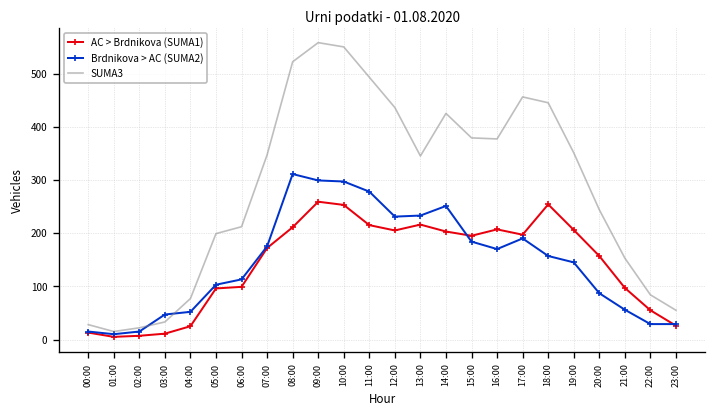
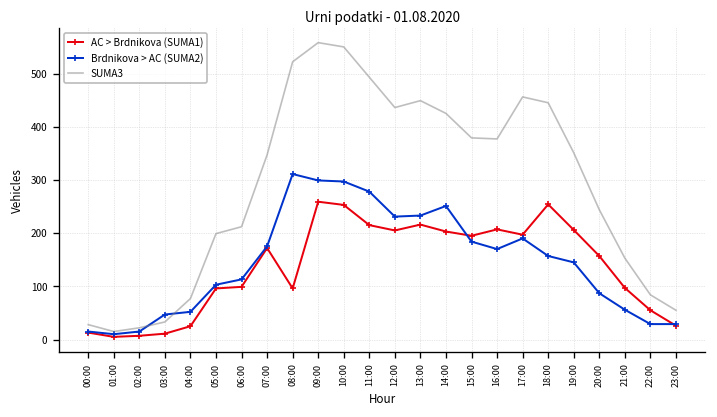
  {
    "AC > Brdnikova (SUMA1)": {
      "02:00": 10,
      "03:00": 10,
      "04:00": 30,
      "05:00": 100,
      "06:00": 100,
-     "08:00": 210,
+     "08:00": 100,
      "09:00": 260,
      "10:00": 250,
      "11:00": 220,
      "12:00": 210,
      "13:00": 220,
      "14:00": 200,
      "15:00": 200,
      "16:00": 210,
      "17:00": 200,
      "18:00": 250,
      "19:00": 210,
      "20:00": 160,
      "21:00": 100,
      "22:00": 60
    },
    "Brdnikova > AC (SUMA2)": {
      "02:00": 20,
      "03:00": 50,
      "04:00": 50,
      "05:00": 100,
      "06:00": 110,
      "08:00": 310,
      "09:00": 300,
      "10:00": 300,
      "11:00": 280,
      "12:00": 230,
      "13:00": 230,
      "14:00": 250,
      "15:00": 180,
      "16:00": 170,
      "17:00": 190,
      "18:00": 160,
      "19:00": 150,
      "20:00": 90,
      "21:00": 60,
      "22:00": 30
    },
    "SUMA3": {
      "00:00": 30,
      "02:00": 20,
      "03:00": 30,
      "04:00": 80,
      "05:00": 200,
      "06:00": 210,
      "07:00": 350,
      "08:00": 520,
      "09:00": 560,
      "10:00": 550,
      "11:00": 490,
      "12:00": 440,
-     "13:00": 350,
+     "13:00": 450,
      "14:00": 430,
      "15:00": 380,
      "16:00": 380,
      "17:00": 460,
      "18:00": 450,
      "19:00": 350,
      "20:00": 240,
      "21:00": 150,
      "22:00": 80,
      "23:00": 60
    }
  }
